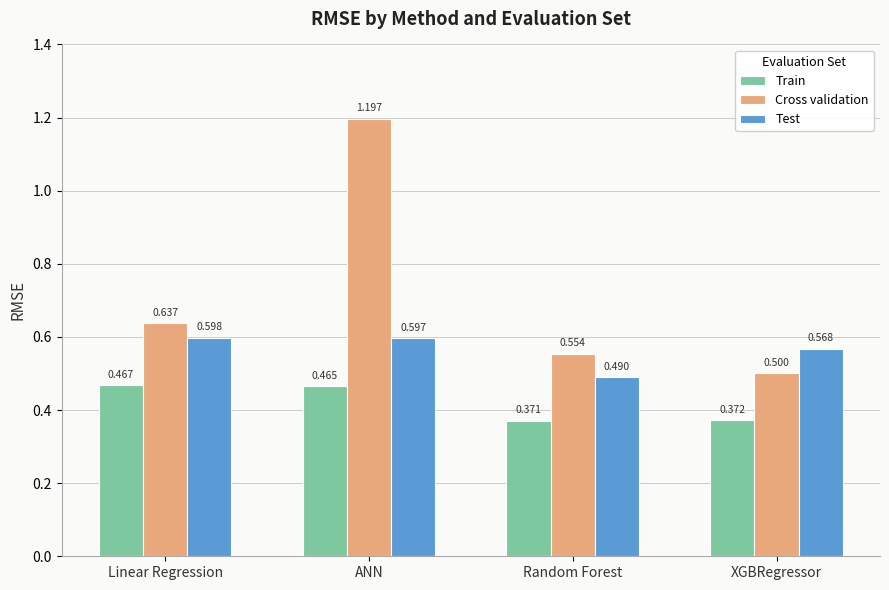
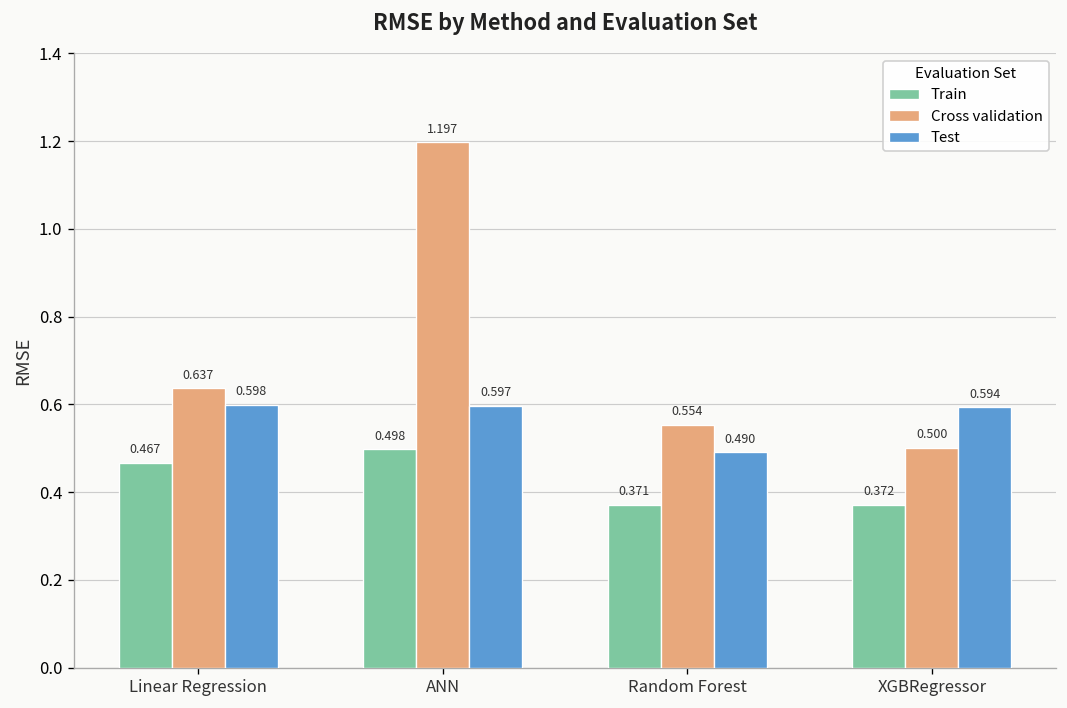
  {
    "Train": {
      "Linear Regression": 0.467,
-     "ANN": 0.465,
+     "ANN": 0.498,
      "Random Forest": 0.371,
      "XGBRegressor": 0.372
    },
    "Cross validation": {
      "Linear Regression": 0.637,
      "ANN": 1.197,
      "Random Forest": 0.554,
      "XGBRegressor": 0.500
    },
    "Test": {
      "Linear Regression": 0.598,
      "ANN": 0.597,
      "Random Forest": 0.490,
-     "XGBRegressor": 0.568
+     "XGBRegressor": 0.594
    }
  }
